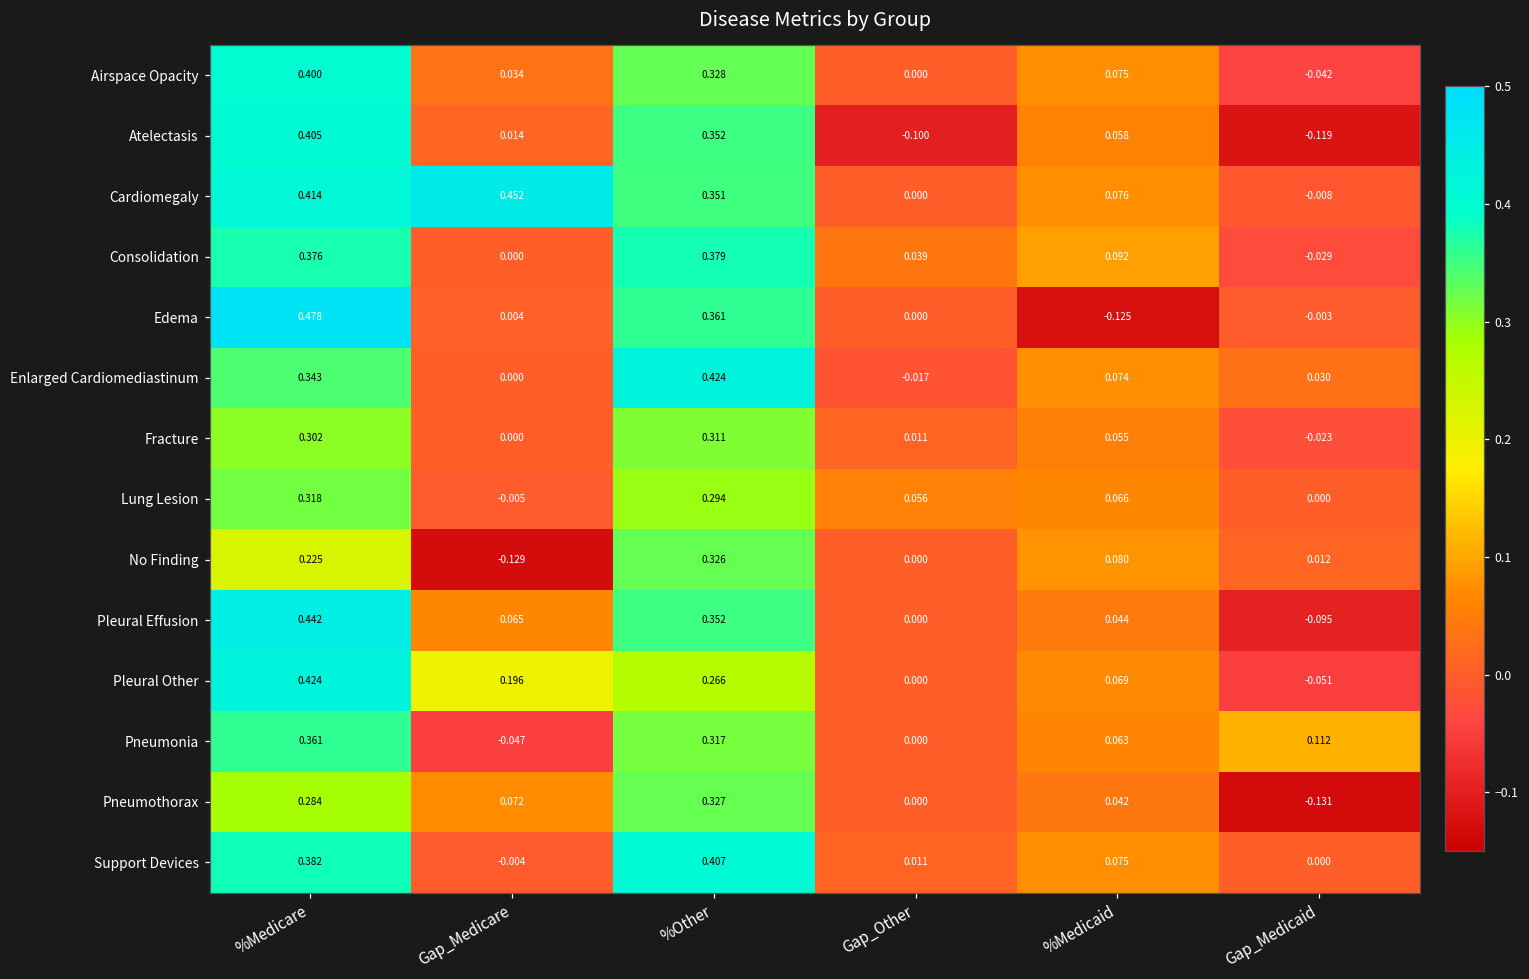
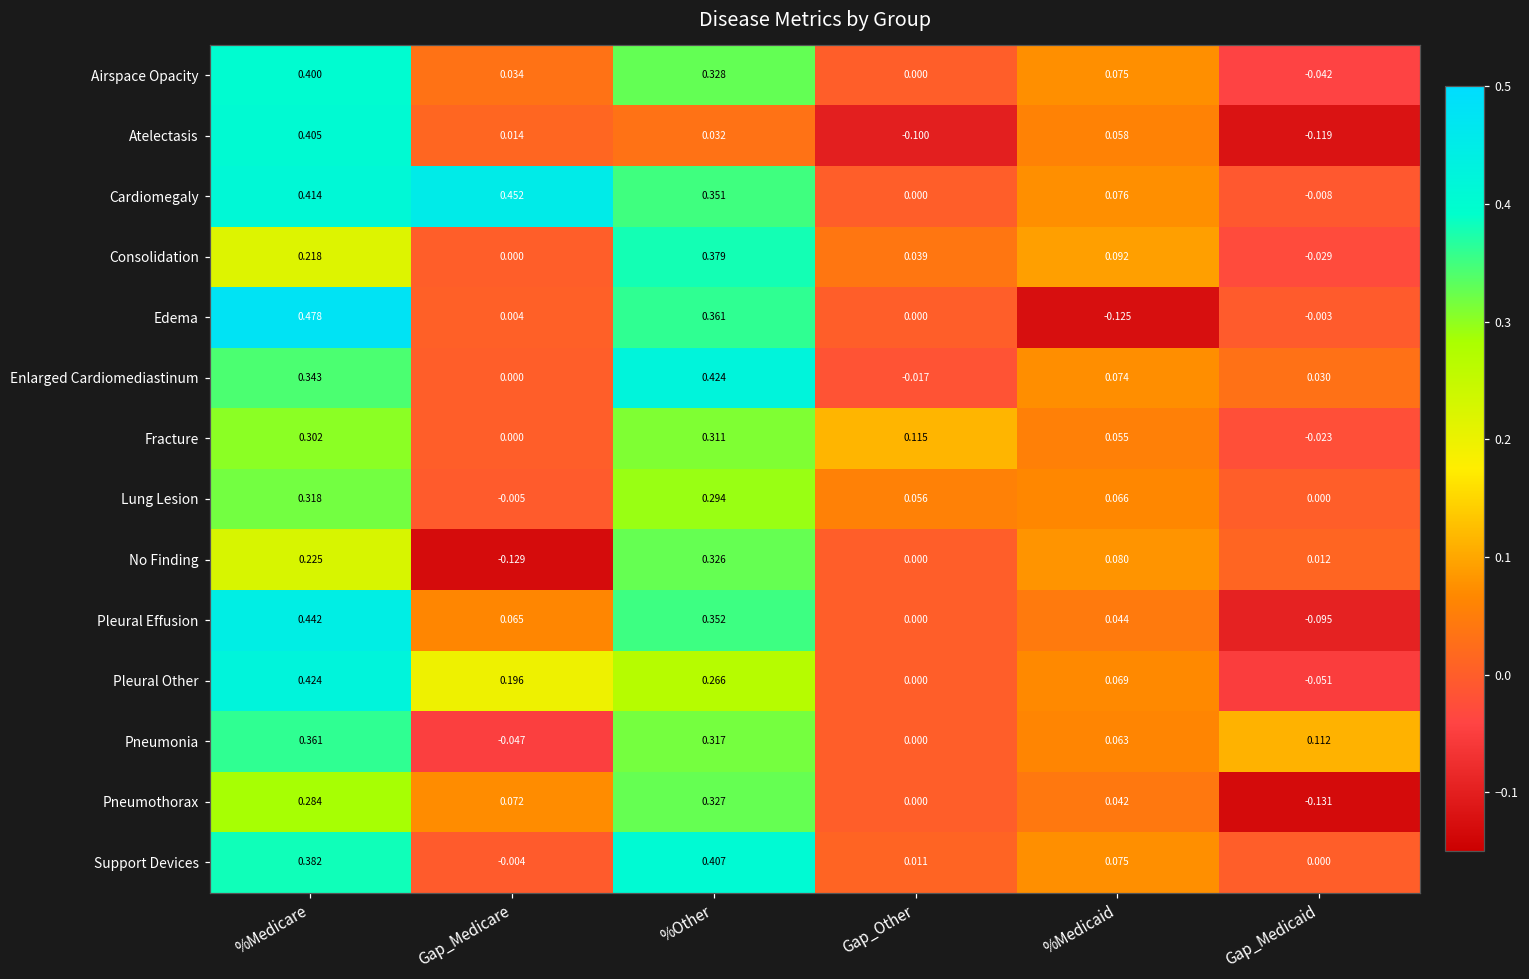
  {
    "Airspace Opacity": {
      "%Medicare": 0.400,
      "Gap_Medicare": 0.034,
      "%Other": 0.328,
      "Gap_Other": 0.000,
      "%Medicaid": 0.075,
      "Gap_Medicaid": -0.042
    },
    "Atelectasis": {
      "%Medicare": 0.405,
      "Gap_Medicare": 0.014,
-     "%Other": 0.352,
+     "%Other": 0.032,
      "Gap_Other": -0.100,
      "%Medicaid": 0.058,
      "Gap_Medicaid": -0.119
    },
    "Cardiomegaly": {
      "%Medicare": 0.414,
      "Gap_Medicare": 0.452,
      "%Other": 0.351,
      "Gap_Other": 0.000,
      "%Medicaid": 0.076,
      "Gap_Medicaid": -0.008
    },
    "Consolidation": {
-     "%Medicare": 0.376,
+     "%Medicare": 0.218,
      "Gap_Medicare": 0.000,
      "%Other": 0.379,
      "Gap_Other": 0.039,
      "%Medicaid": 0.092,
      "Gap_Medicaid": -0.029
    },
    "Edema": {
      "%Medicare": 0.478,
      "Gap_Medicare": 0.004,
      "%Other": 0.361,
      "Gap_Other": 0.000,
      "%Medicaid": -0.125,
      "Gap_Medicaid": -0.003
    },
    "Enlarged Cardiomediastinum": {
      "%Medicare": 0.343,
      "Gap_Medicare": 0.000,
      "%Other": 0.424,
      "Gap_Other": -0.017,
      "%Medicaid": 0.074,
      "Gap_Medicaid": 0.030
    },
    "Fracture": {
      "%Medicare": 0.302,
      "Gap_Medicare": 0.000,
      "%Other": 0.311,
-     "Gap_Other": 0.011,
+     "Gap_Other": 0.115,
      "%Medicaid": 0.055,
      "Gap_Medicaid": -0.023
    },
    "Lung Lesion": {
      "%Medicare": 0.318,
      "Gap_Medicare": -0.005,
      "%Other": 0.294,
      "Gap_Other": 0.056,
      "%Medicaid": 0.066,
      "Gap_Medicaid": 0.000
    },
    "No Finding": {
      "%Medicare": 0.225,
      "Gap_Medicare": -0.129,
      "%Other": 0.326,
      "Gap_Other": 0.000,
      "%Medicaid": 0.080,
      "Gap_Medicaid": 0.012
    },
    "Pleural Effusion": {
      "%Medicare": 0.442,
      "Gap_Medicare": 0.065,
      "%Other": 0.352,
      "Gap_Other": 0.000,
      "%Medicaid": 0.044,
      "Gap_Medicaid": -0.095
    },
    "Pleural Other": {
      "%Medicare": 0.424,
      "Gap_Medicare": 0.196,
      "%Other": 0.266,
      "Gap_Other": 0.000,
      "%Medicaid": 0.069,
      "Gap_Medicaid": -0.051
    },
    "Pneumonia": {
      "%Medicare": 0.361,
      "Gap_Medicare": -0.047,
      "%Other": 0.317,
      "Gap_Other": 0.000,
      "%Medicaid": 0.063,
      "Gap_Medicaid": 0.112
    },
    "Pneumothorax": {
      "%Medicare": 0.284,
      "Gap_Medicare": 0.072,
      "%Other": 0.327,
      "Gap_Other": 0.000,
      "%Medicaid": 0.042,
      "Gap_Medicaid": -0.131
    },
    "Support Devices": {
      "%Medicare": 0.382,
      "Gap_Medicare": -0.004,
      "%Other": 0.407,
      "Gap_Other": 0.011,
      "%Medicaid": 0.075,
      "Gap_Medicaid": 0.000
    }
  }
